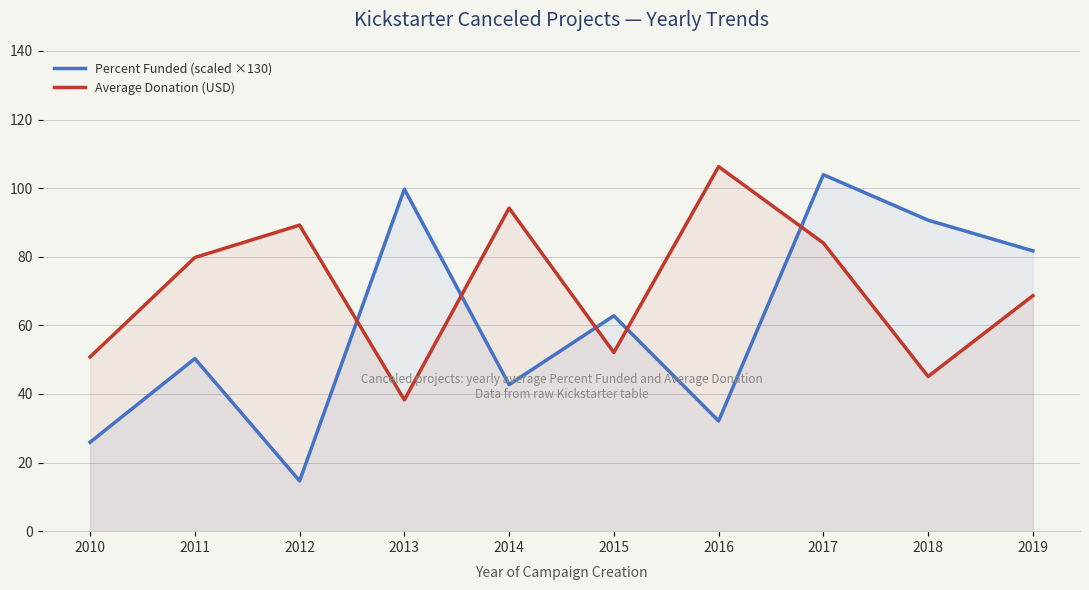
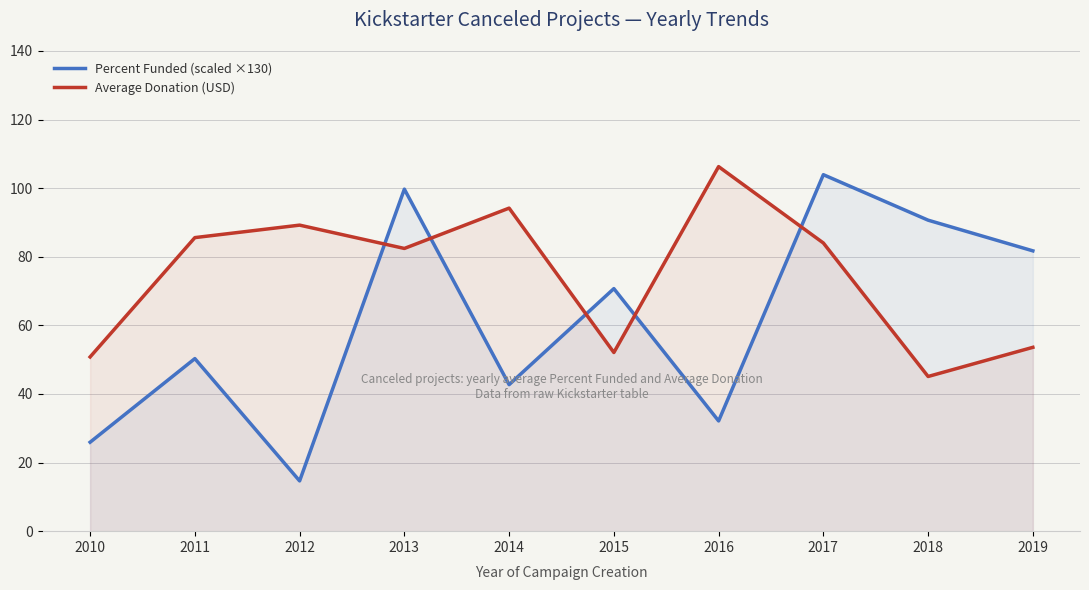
  {
    "Percent Funded (scaled ×130)": {
      "2010": 26,
      "2011": 50,
      "2012": 15,
      "2013": 100,
      "2014": 43,
-     "2015": 63,
+     "2015": 71,
      "2016": 32,
      "2017": 104,
      "2018": 91,
      "2019": 82
    },
    "Average Donation (USD)": {
      "2010": 51,
-     "2011": 80,
+     "2011": 86,
      "2012": 89,
-     "2013": 38,
+     "2013": 82,
      "2014": 94,
      "2015": 52,
      "2016": 106,
      "2017": 84,
      "2018": 45,
-     "2019": 69
+     "2019": 54
    }
  }
